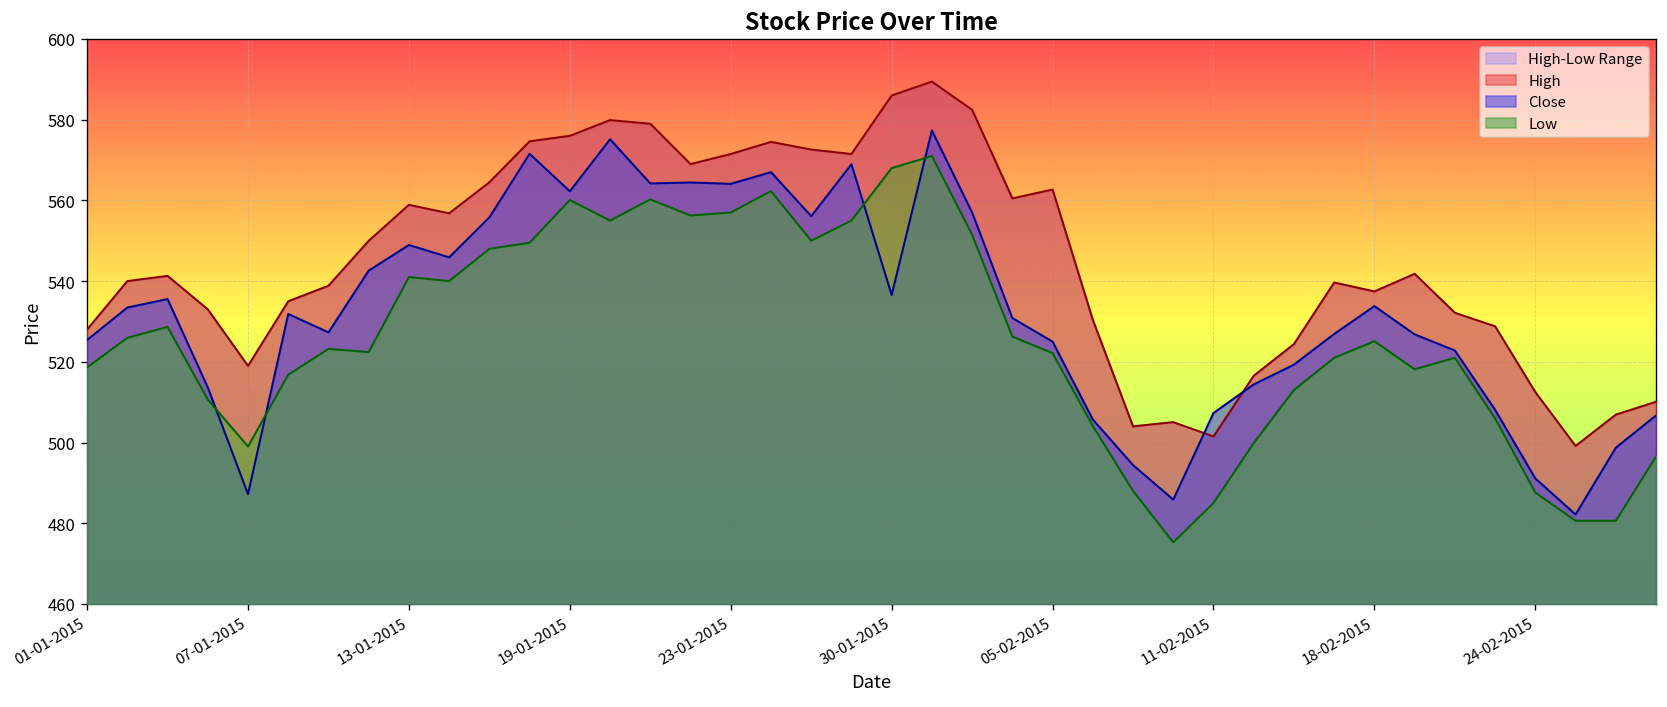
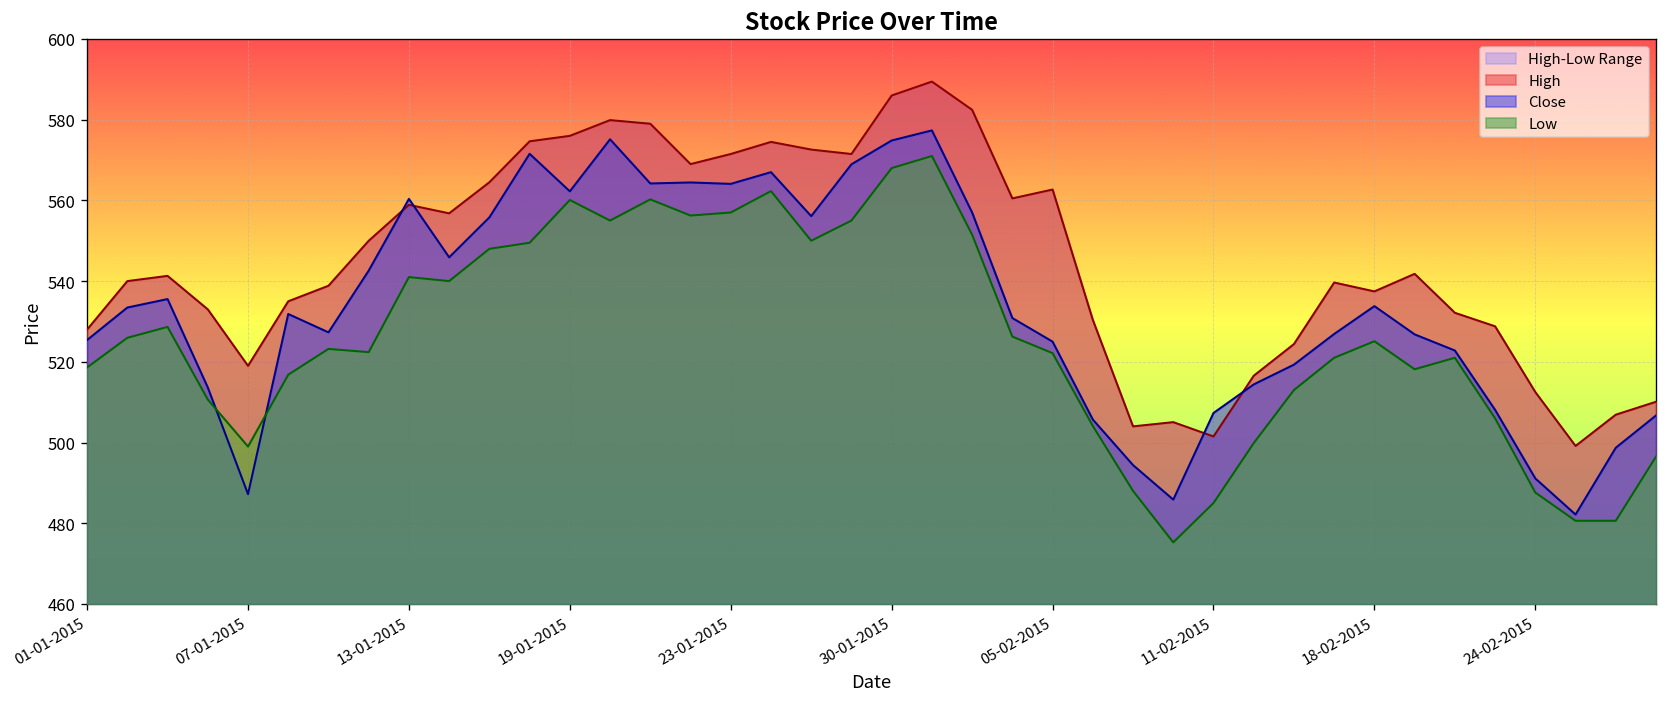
  {
    "High": {
      "01-01-2015": 528,
      "07-01-2015": 519,
      "13-01-2015": 559,
      "19-01-2015": 576,
      "23-01-2015": 572,
      "30-01-2015": 586,
      "05-02-2015": 563,
      "11-02-2015": 502,
      "18-02-2015": 537,
      "24-02-2015": 513
    },
    "Close": {
      "01-01-2015": 525,
      "07-01-2015": 487,
-     "13-01-2015": 549,
+     "13-01-2015": 560,
      "19-01-2015": 562,
      "23-01-2015": 564,
-     "30-01-2015": 537,
+     "30-01-2015": 575,
      "05-02-2015": 525,
      "11-02-2015": 507,
      "18-02-2015": 534,
      "24-02-2015": 491
    },
    "Low": {
      "01-01-2015": 519,
      "07-01-2015": 499,
      "13-01-2015": 541,
      "19-01-2015": 560,
      "23-01-2015": 557,
      "30-01-2015": 568,
      "05-02-2015": 522,
      "11-02-2015": 485,
      "18-02-2015": 525,
      "24-02-2015": 488
    }
  }
